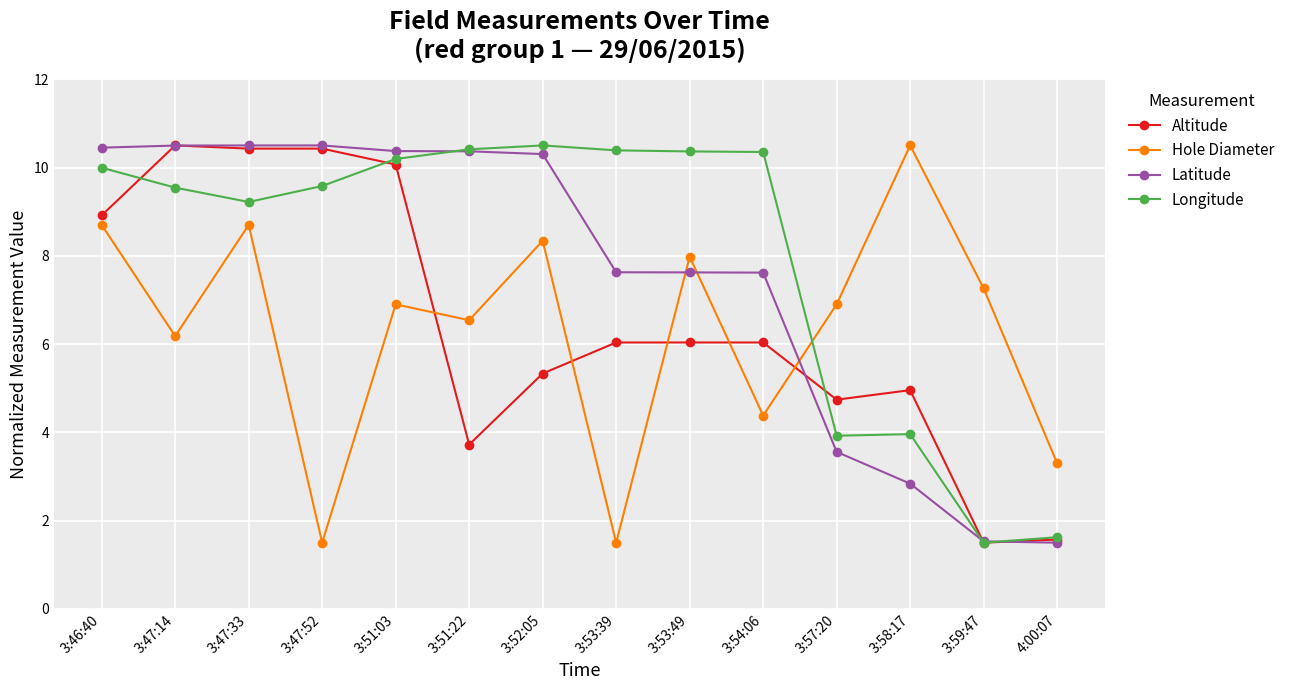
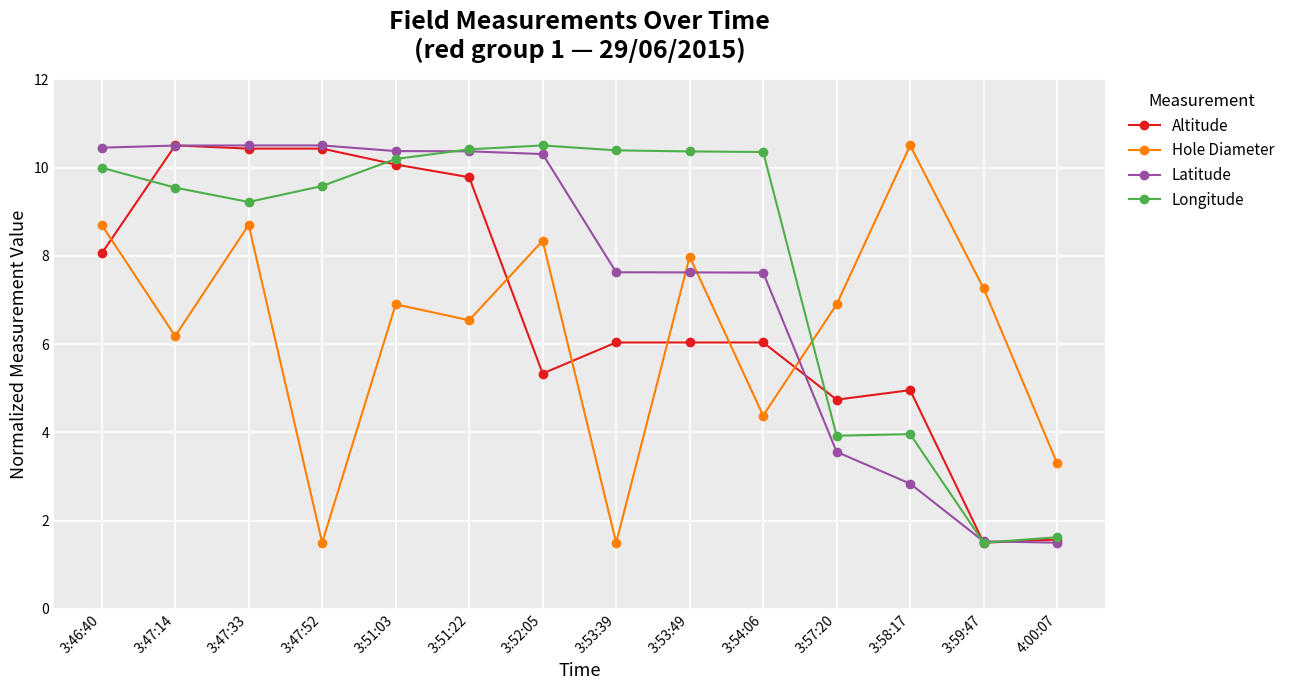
  {
    "Altitude": {
-     "3:46:40": 8.9,
+     "3:46:40": 8.1,
      "3:47:33": 10.4,
      "3:47:52": 10.4,
      "3:51:03": 10.1,
-     "3:51:22": 3.7,
+     "3:51:22": 9.8,
      "3:52:05": 5.3,
      "3:53:39": 6.0,
      "3:53:49": 6.0,
      "3:54:06": 6.0,
      "3:57:20": 4.7,
      "3:58:17": 5.0
    },
    "Hole Diameter": {
      "3:46:40": 8.7,
      "3:47:14": 6.2,
      "3:47:33": 8.7,
      "3:47:52": 1.5,
      "3:51:03": 6.9,
      "3:51:22": 6.5,
      "3:52:05": 8.3,
      "3:53:39": 1.5,
      "3:53:49": 8.0,
      "3:54:06": 4.4,
      "3:57:20": 6.9,
      "3:58:17": 10.5,
      "3:59:47": 7.3,
      "4:00:07": 3.3
    },
    "Latitude": {
      "3:46:40": 10.4,
      "3:47:33": 10.5,
      "3:47:52": 10.5,
      "3:51:03": 10.4,
      "3:52:05": 10.3,
      "3:53:39": 7.6,
      "3:53:49": 7.6,
      "3:54:06": 7.6,
      "3:57:20": 3.6,
      "3:58:17": 2.8,
      "4:00:07": 1.5
    },
    "Longitude": {
      "3:46:40": 10.0,
      "3:47:14": 9.5,
      "3:47:33": 9.2,
      "3:47:52": 9.6,
      "3:51:03": 10.2,
      "3:52:05": 10.5,
      "3:53:39": 10.4,
      "3:53:49": 10.4,
      "3:54:06": 10.4,
      "3:57:20": 3.9,
      "3:58:17": 4.0
    }
  }
